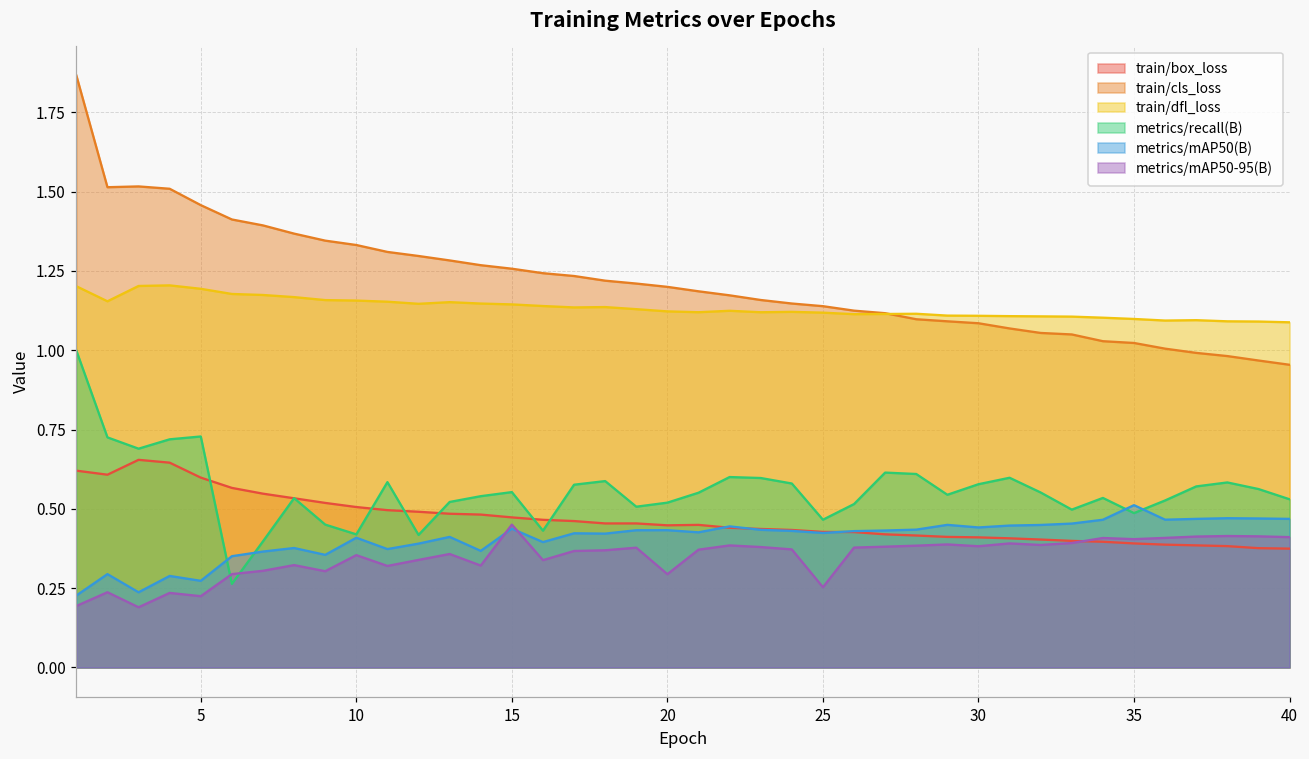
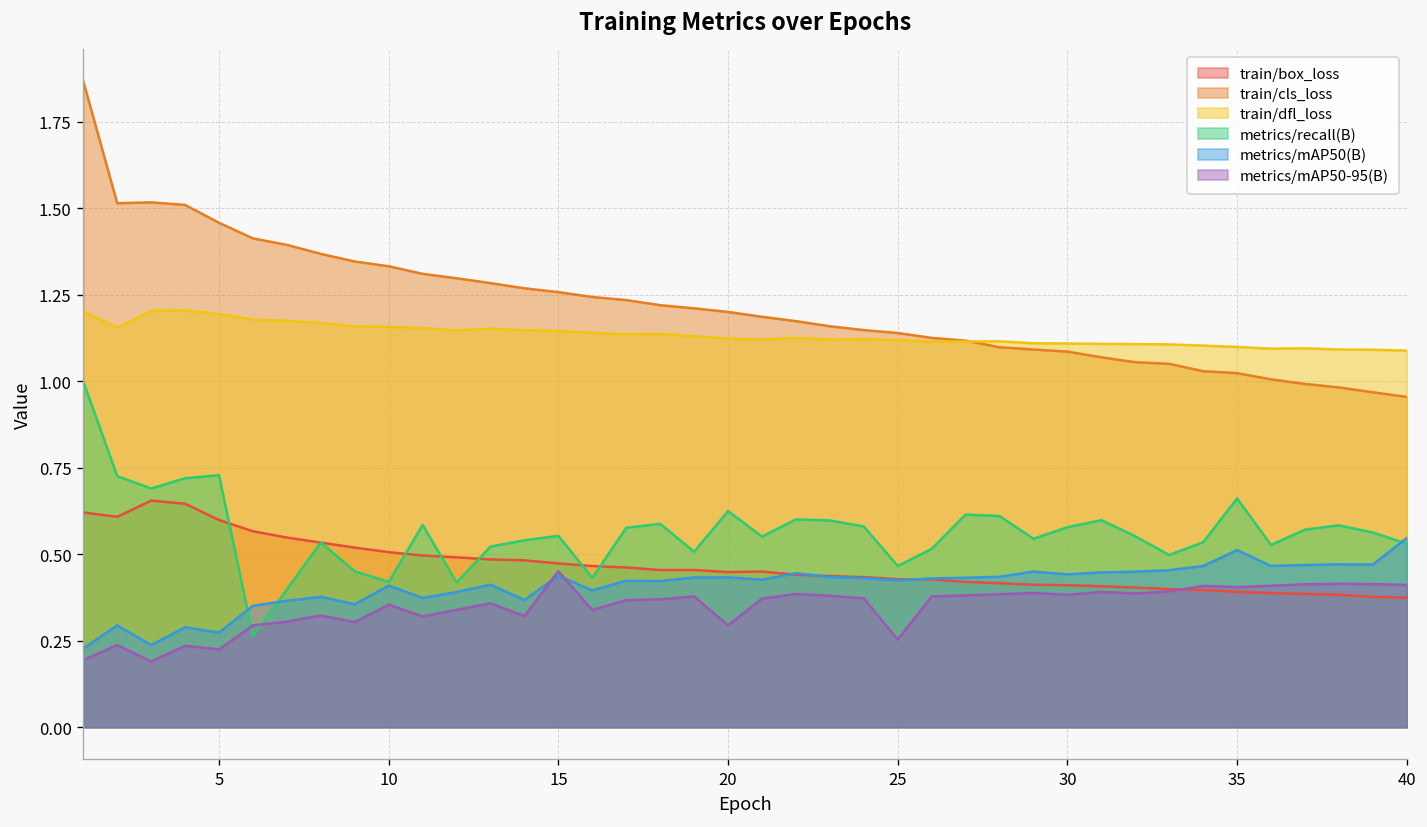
  {
    "metrics/recall(B)": {
      "5": 0.73,
      "10": 0.42,
      "15": 0.55,
-     "20": 0.52,
+     "20": 0.62,
      "25": 0.47,
      "30": 0.58,
-     "35": 0.49,
+     "35": 0.66,
      "40": 0.53
    },
    "metrics/mAP50(B)": {
      "5": 0.27,
      "10": 0.41,
      "15": 0.44,
      "20": 0.43,
      "30": 0.44,
      "35": 0.51,
-     "40": 0.47
+     "40": 0.55
    },
    "metrics/mAP50-95(B)": {
      "5": 0.22,
      "10": 0.35,
      "15": 0.45,
      "20": 0.29,
      "25": 0.25,
      "30": 0.38,
      "35": 0.40,
      "40": 0.41
    }
  }
